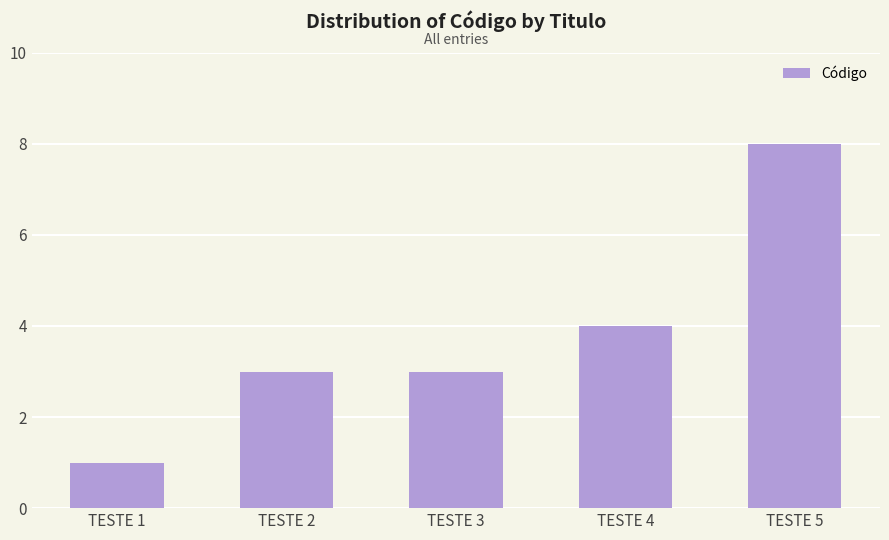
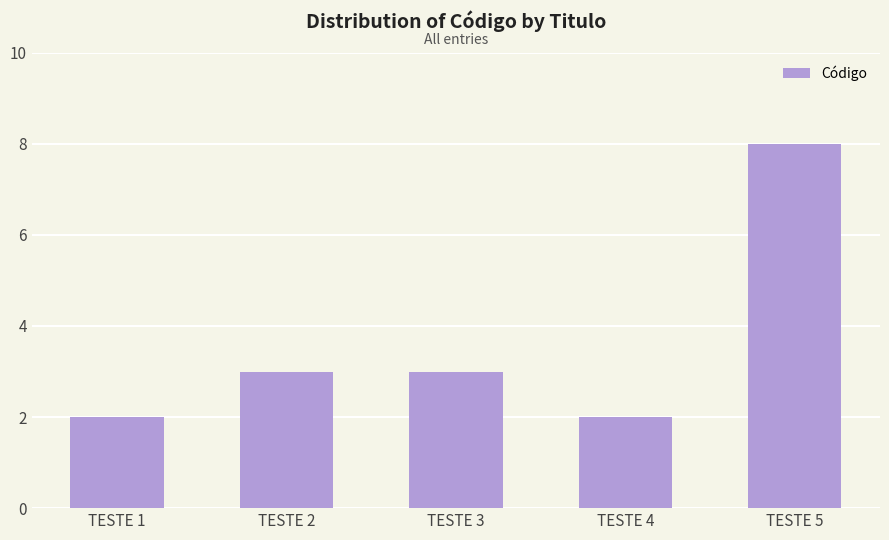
  {
-   "TESTE 1": 1,
+   "TESTE 1": 2,
    "TESTE 2": 3,
    "TESTE 3": 3,
-   "TESTE 4": 4,
+   "TESTE 4": 2,
    "TESTE 5": 8
  }
